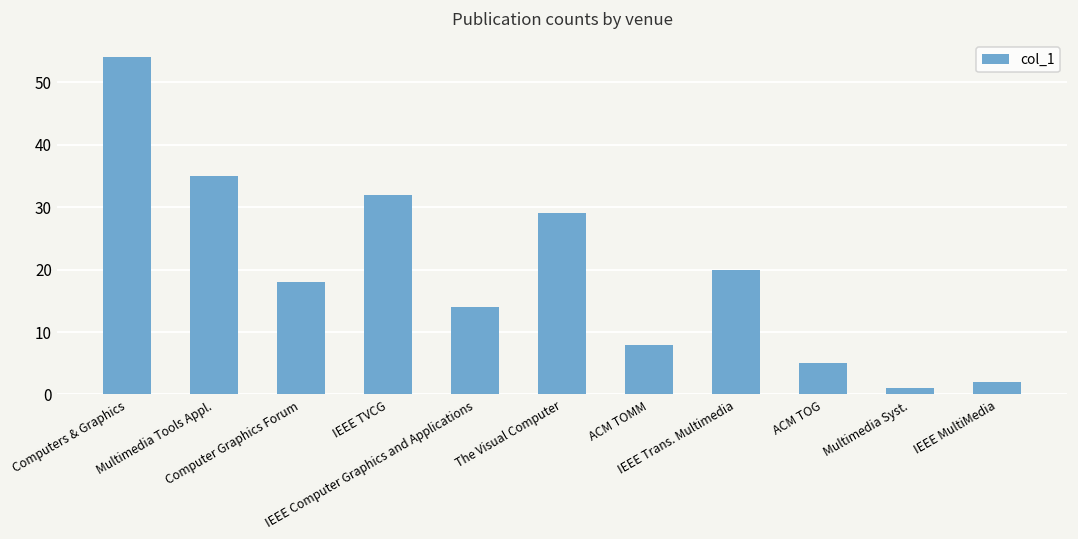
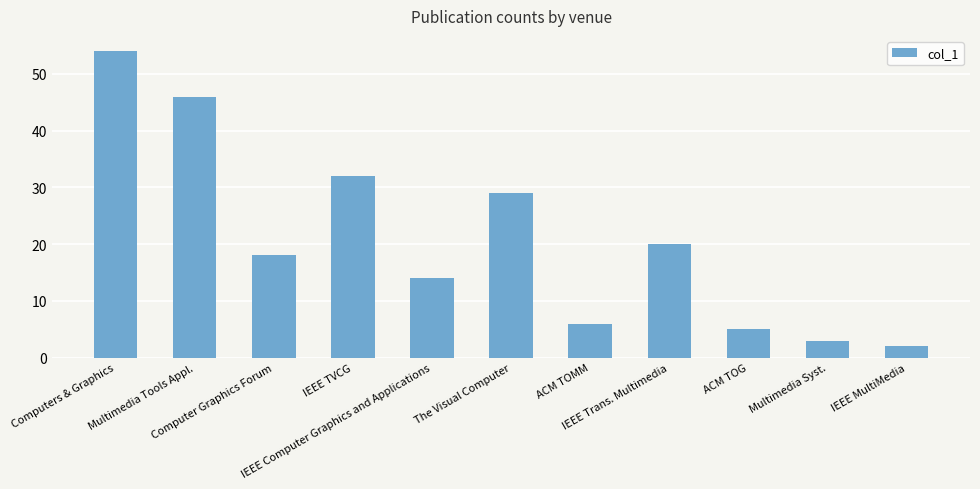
  {
    "Computers & Graphics": 54,
-   "Multimedia Tools Appl.": 35,
+   "Multimedia Tools Appl.": 46,
    "Computer Graphics Forum": 18,
    "IEEE TVCG": 32,
    "IEEE Computer Graphics and Applications": 14,
    "The Visual Computer": 29,
-   "ACM TOMM": 8,
+   "ACM TOMM": 6,
    "IEEE Trans. Multimedia": 20,
    "ACM TOG": 5,
-   "Multimedia Syst.": 1,
+   "Multimedia Syst.": 3,
    "IEEE MultiMedia": 2
  }
